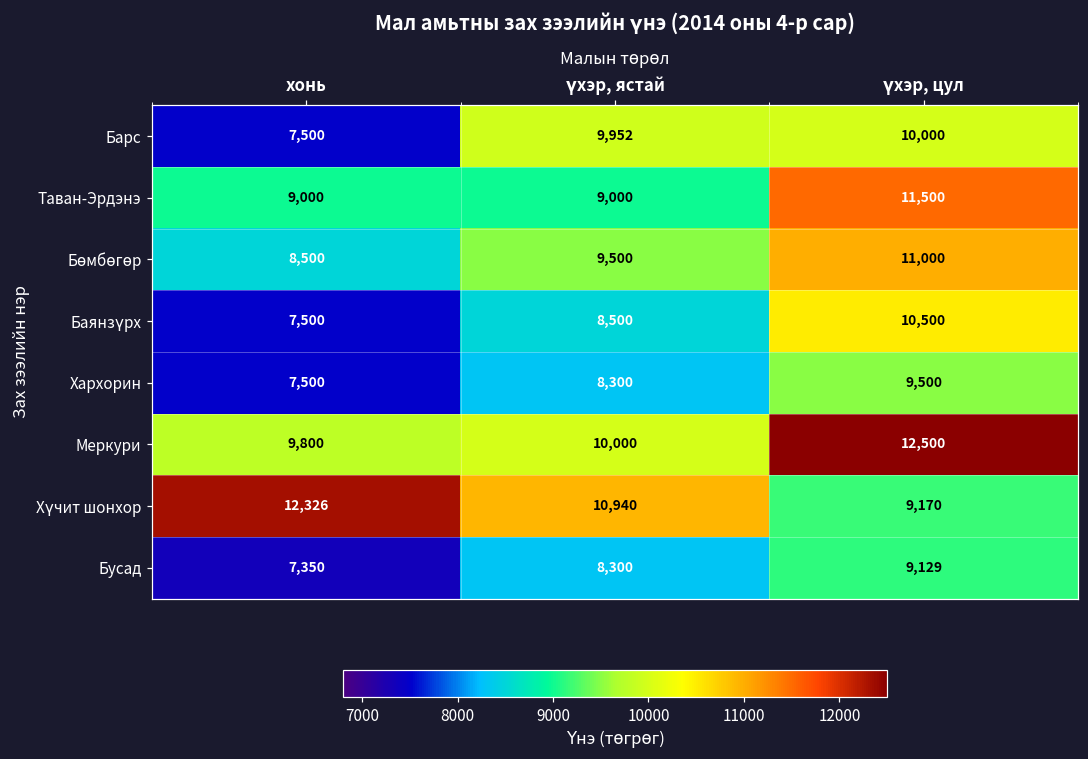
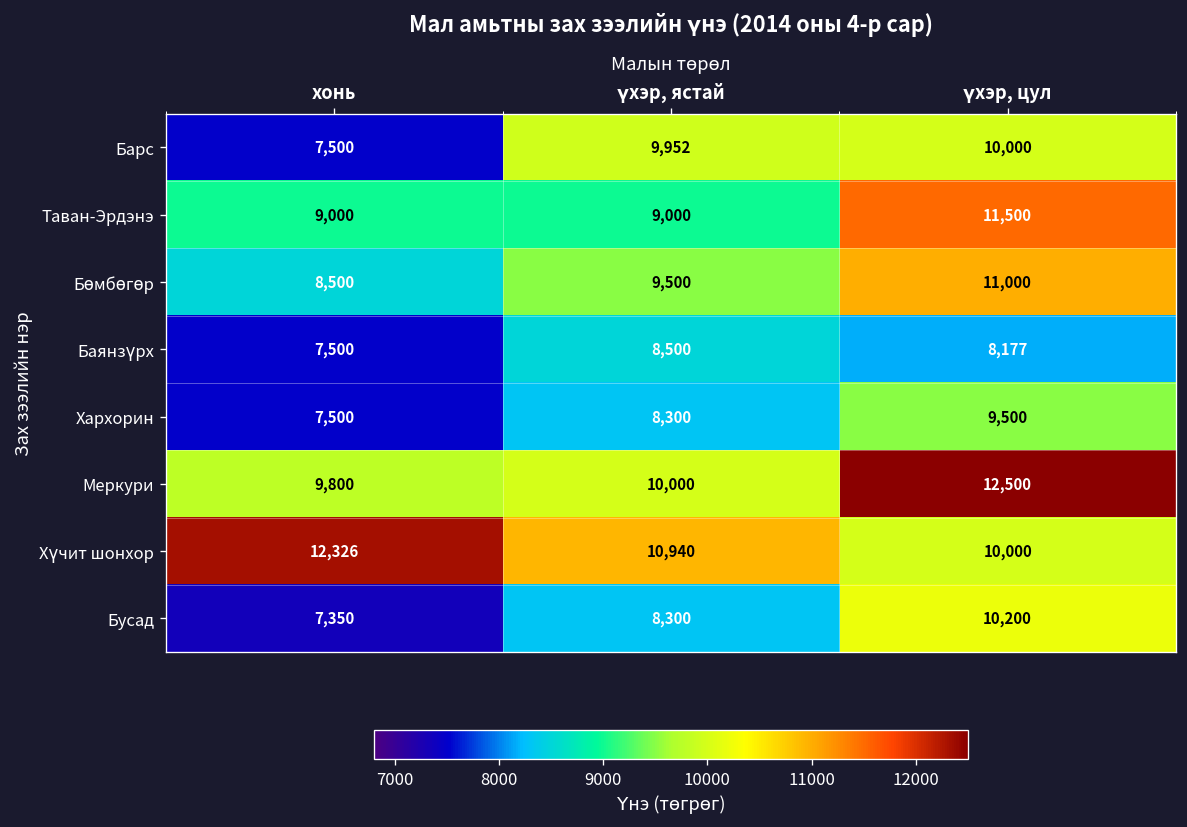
  {
    "Барс": {
      "хонь": "7,500",
      "үхэр, ястай": "9,952",
      "үхэр, цул": "10,000"
    },
    "Таван-Эрдэнэ": {
      "хонь": "9,000",
      "үхэр, ястай": "9,000",
      "үхэр, цул": "11,500"
    },
    "Бөмбөгөр": {
      "хонь": "8,500",
      "үхэр, ястай": "9,500",
      "үхэр, цул": "11,000"
    },
    "Баянзүрх": {
      "хонь": "7,500",
      "үхэр, ястай": "8,500",
-     "үхэр, цул": "10,500"
+     "үхэр, цул": "8,177"
    },
    "Хархорин": {
      "хонь": "7,500",
      "үхэр, ястай": "8,300",
      "үхэр, цул": "9,500"
    },
    "Меркури": {
      "хонь": "9,800",
      "үхэр, ястай": "10,000",
      "үхэр, цул": "12,500"
    },
    "Хүчит шонхор": {
      "хонь": "12,326",
      "үхэр, ястай": "10,940",
-     "үхэр, цул": "9,170"
+     "үхэр, цул": "10,000"
    },
    "Бусад": {
      "хонь": "7,350",
      "үхэр, ястай": "8,300",
-     "үхэр, цул": "9,129"
+     "үхэр, цул": "10,200"
    }
  }
